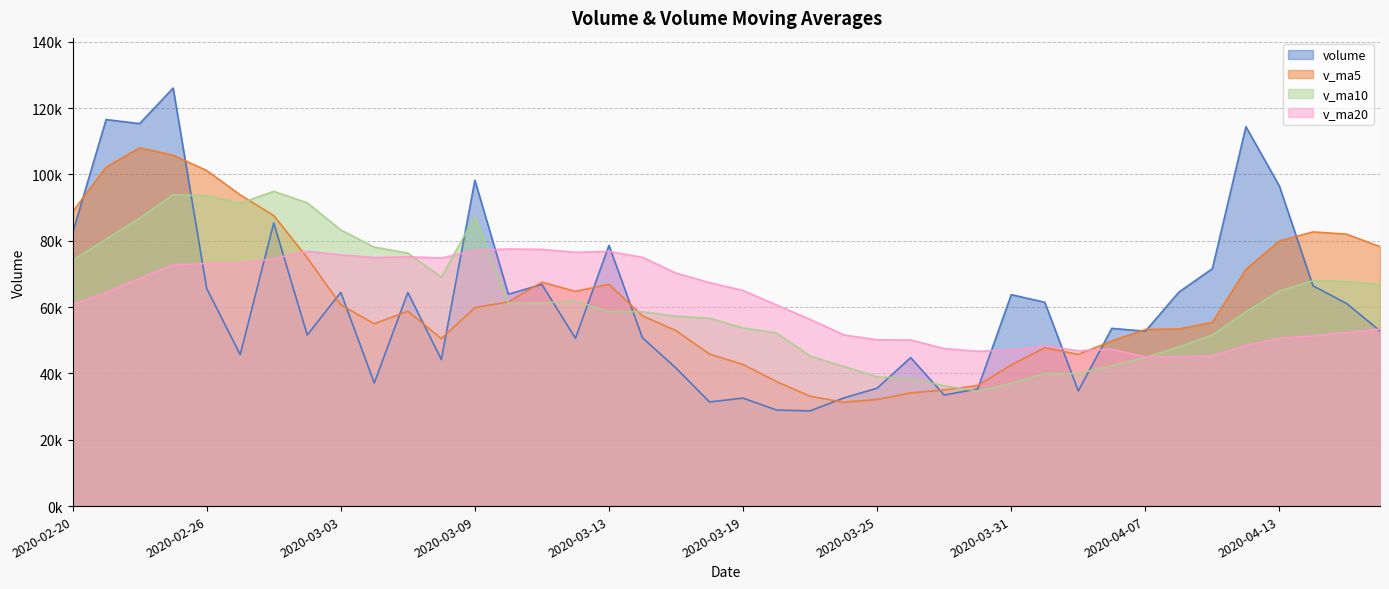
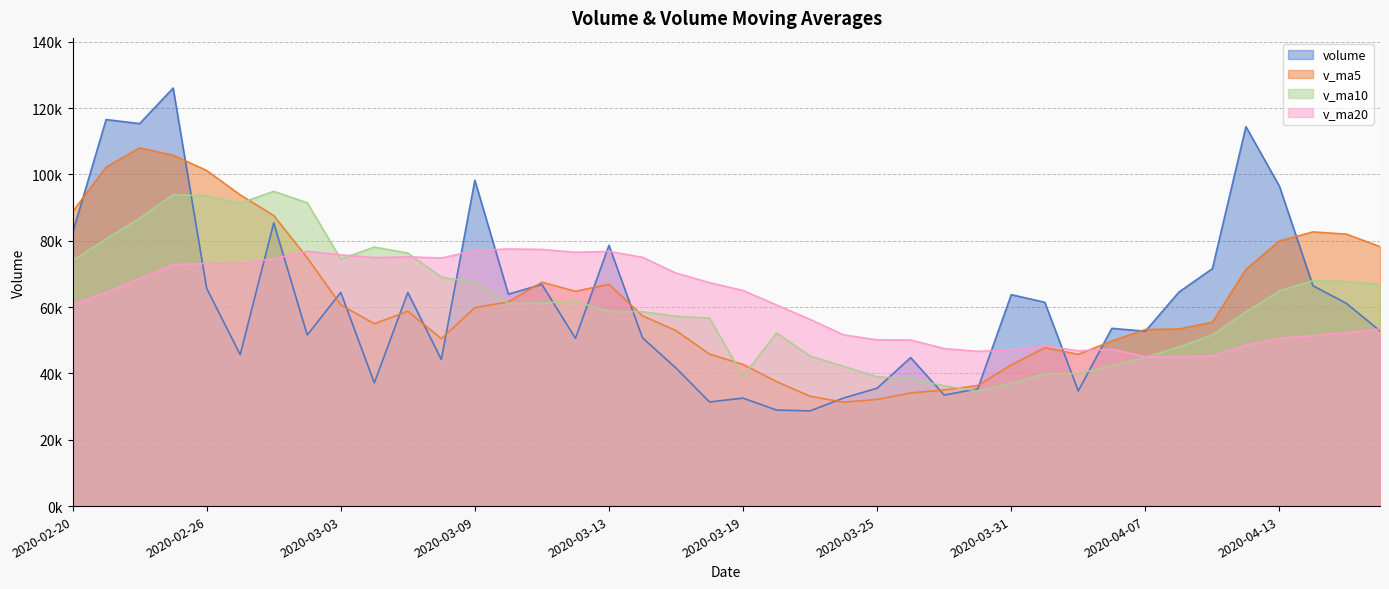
  {
    "volume": {
      "2020-02-20": 82000,
      "2020-02-26": 66000,
      "2020-03-03": 64000,
      "2020-03-09": 98000,
      "2020-03-13": 79000,
      "2020-03-19": 33000,
      "2020-03-25": 36000,
      "2020-03-31": 64000,
      "2020-04-13": 96000
    },
    "v_ma5": {
      "2020-02-20": 89000,
      "2020-02-26": 101000,
      "2020-03-03": 61000,
      "2020-03-09": 60000,
      "2020-03-13": 67000,
      "2020-03-19": 43000,
      "2020-03-25": 32000,
      "2020-03-31": 43000,
      "2020-04-13": 80000
    },
    "v_ma10": {
      "2020-02-20": 74000,
      "2020-02-26": 94000,
-     "2020-03-03": 83000,
-     "2020-03-09": 87000,
+     "2020-03-03": 75000,
+     "2020-03-09": 67000,
      "2020-03-13": 59000,
-     "2020-03-19": 54000,
+     "2020-03-19": 39000,
      "2020-03-25": 39000,
      "2020-03-31": 37000,
      "2020-04-13": 65000
    },
    "v_ma20": {
      "2020-02-20": 61000,
      "2020-02-26": 73000,
      "2020-03-03": 76000,
      "2020-03-09": 77000,
      "2020-03-13": 77000,
      "2020-03-19": 65000,
      "2020-03-25": 50000,
      "2020-03-31": 47000,
      "2020-04-13": 51000
    }
  }
